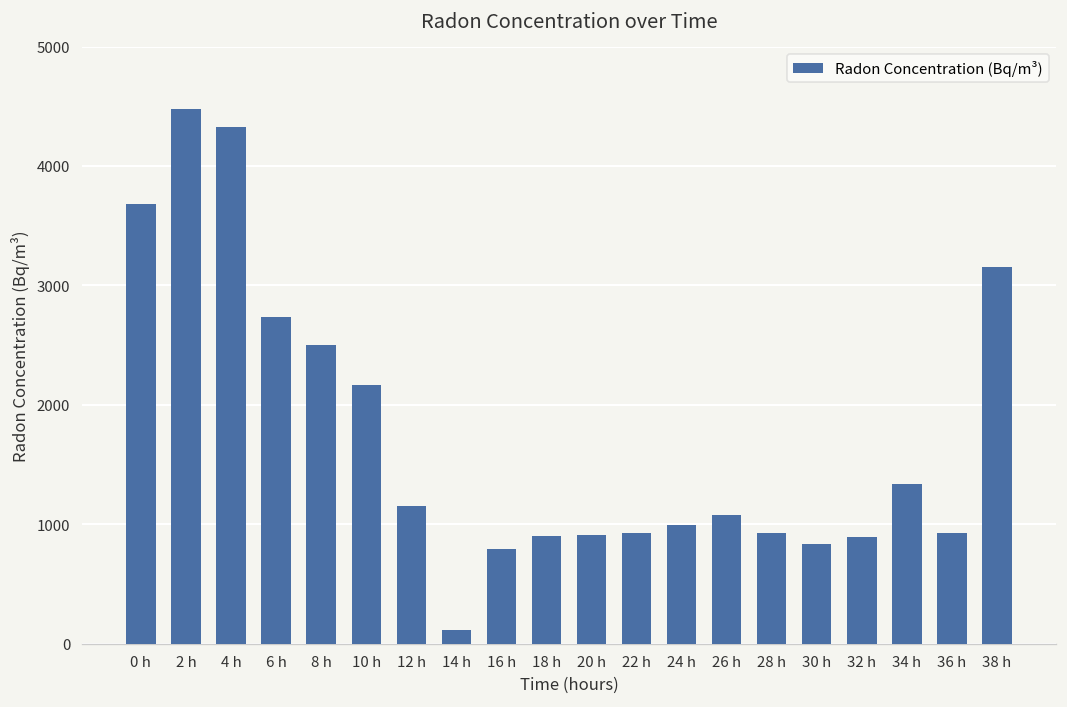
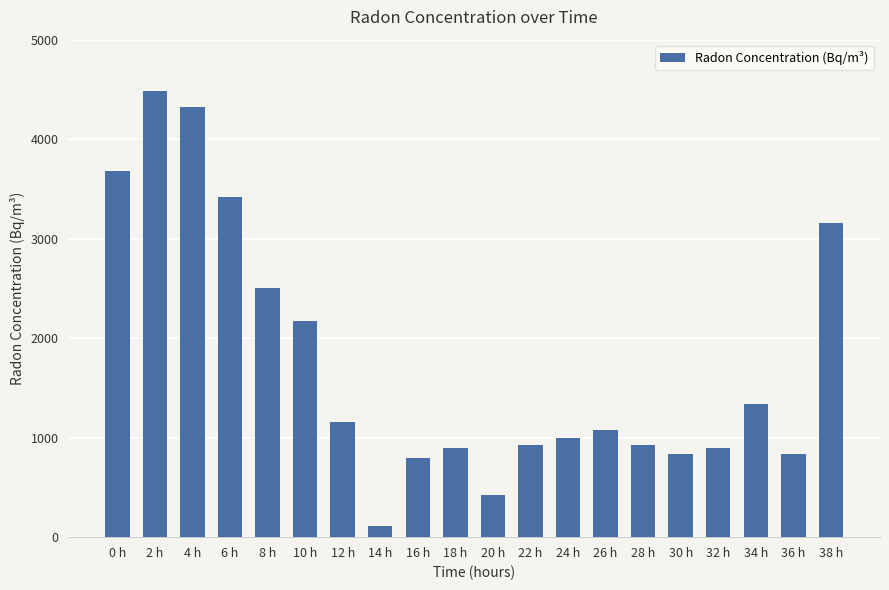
  {
    "0 h": 3700,
    "2 h": 4500,
    "4 h": 4300,
-   "6 h": 2700,
+   "6 h": 3400,
    "8 h": 2500,
    "10 h": 2200,
    "12 h": 1200,
    "14 h": 100,
    "16 h": 800,
    "18 h": 900,
-   "20 h": 900,
+   "20 h": 400,
    "22 h": 900,
    "24 h": 1000,
    "26 h": 1100,
    "28 h": 900,
    "30 h": 800,
    "32 h": 900,
    "34 h": 1300,
-   "36 h": 900,
+   "36 h": 800,
    "38 h": 3200
  }
